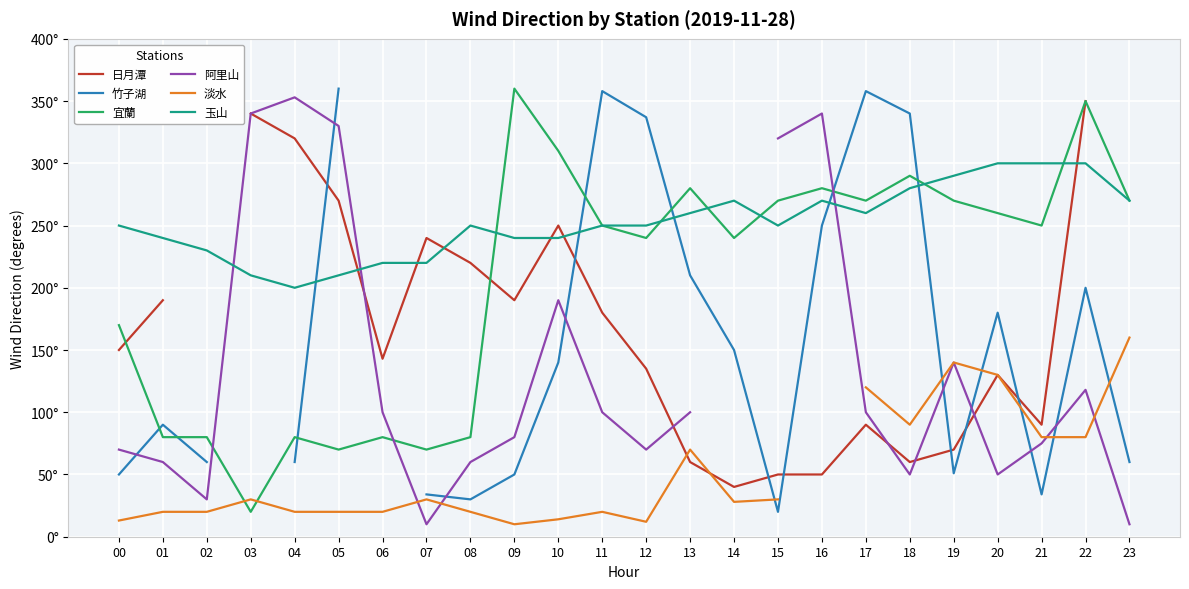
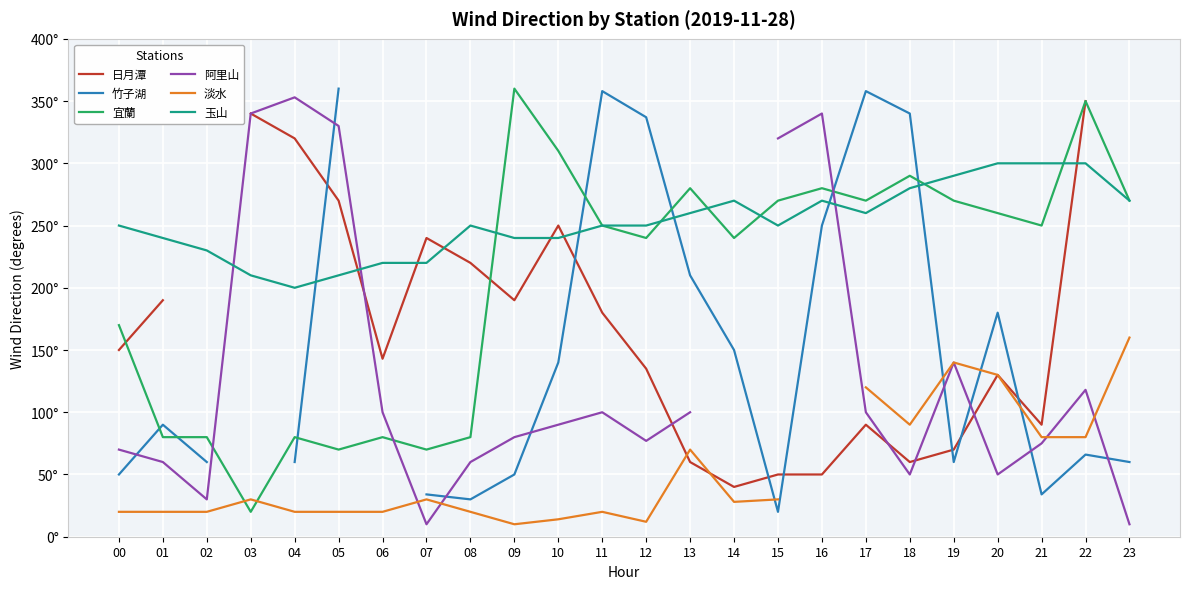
  {
    "日月潭": {
      "00": "150°",
      "01": "190°",
      "04": "320°",
      "05": "270°",
      "06": "143°",
      "07": "240°",
      "08": "220°",
      "09": "190°",
      "10": "250°",
      "11": "180°",
      "12": "135°",
      "13": "60°",
      "14": "40°",
      "15": "50°",
      "16": "50°",
      "17": "90°",
      "18": "60°",
      "19": "70°",
      "21": "90°"
    },
    "竹子湖": {
      "00": "50°",
      "01": "90°",
      "02": "60°",
      "04": "60°",
      "05": "360°",
      "07": "34°",
      "08": "30°",
      "09": "50°",
      "10": "140°",
      "11": "358°",
      "12": "337°",
      "13": "210°",
      "14": "150°",
      "15": "20°",
      "16": "250°",
      "17": "358°",
      "18": "340°",
-     "19": "51°",
+     "19": "60°",
      "20": "180°",
      "21": "34°",
-     "22": "200°",
+     "22": "66°",
      "23": "60°"
    },
    "阿里山": {
      "00": "70°",
      "01": "60°",
      "02": "30°",
      "04": "353°",
      "05": "330°",
      "06": "100°",
      "07": "10°",
      "08": "60°",
      "09": "80°",
-     "10": "190°",
+     "10": "90°",
      "11": "100°",
-     "12": "70°",
+     "12": "77°",
      "13": "100°",
      "15": "320°",
      "16": "340°",
      "17": "100°",
      "18": "50°",
      "20": "50°",
      "21": "75°",
      "22": "118°",
      "23": "10°"
    },
    "淡水": {
-     "00": "13°",
+     "00": "20°",
      "01": "20°",
      "02": "20°",
      "03": "30°",
      "04": "20°",
      "05": "20°",
      "06": "20°",
      "07": "30°",
      "08": "20°",
      "09": "10°",
      "10": "14°",
      "11": "20°",
      "12": "12°",
      "13": "70°",
      "14": "28°",
      "15": "30°",
      "17": "120°",
      "18": "90°",
      "21": "80°",
      "22": "80°",
      "23": "160°"
    }
  }
